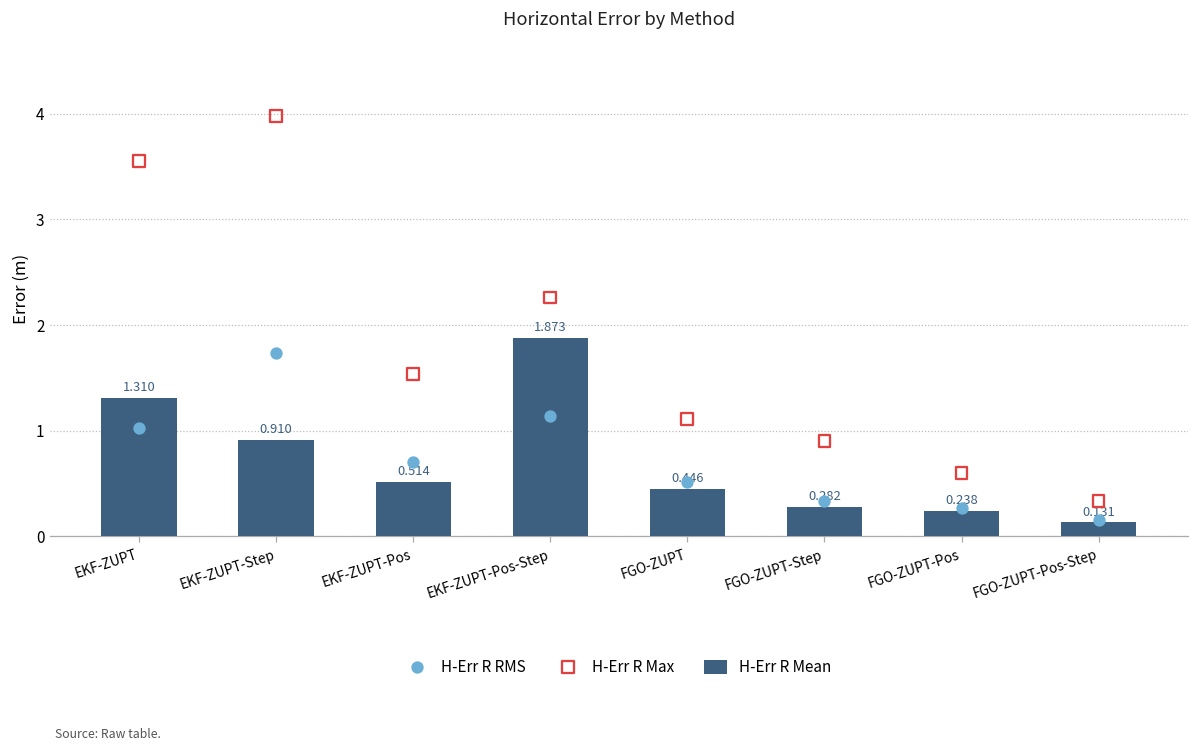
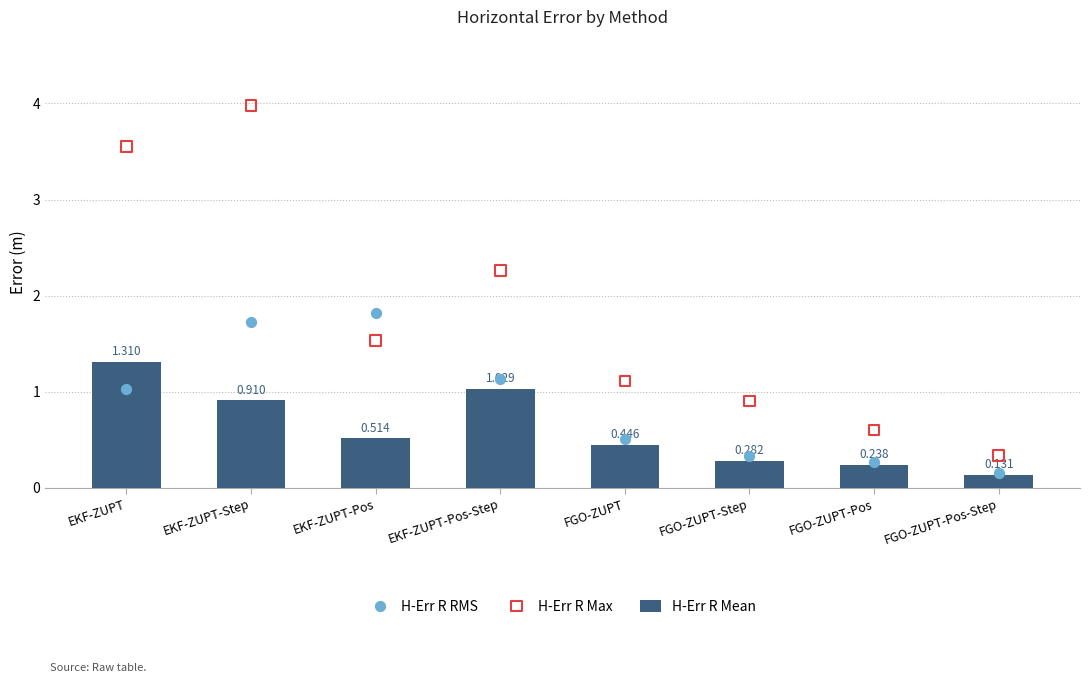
  {
    "H-Err R Mean": {
      "EKF-ZUPT": 1.310,
      "EKF-ZUPT-Step": 0.910,
      "EKF-ZUPT-Pos": 0.514,
-     "EKF-ZUPT-Pos-Step": 1.873
+     "EKF-ZUPT-Pos-Step": 1.029
    },
    "H-Err R RMS": {
-     "EKF-ZUPT-Pos": 0.7
+     "EKF-ZUPT-Pos": 1.8
    }
  }
